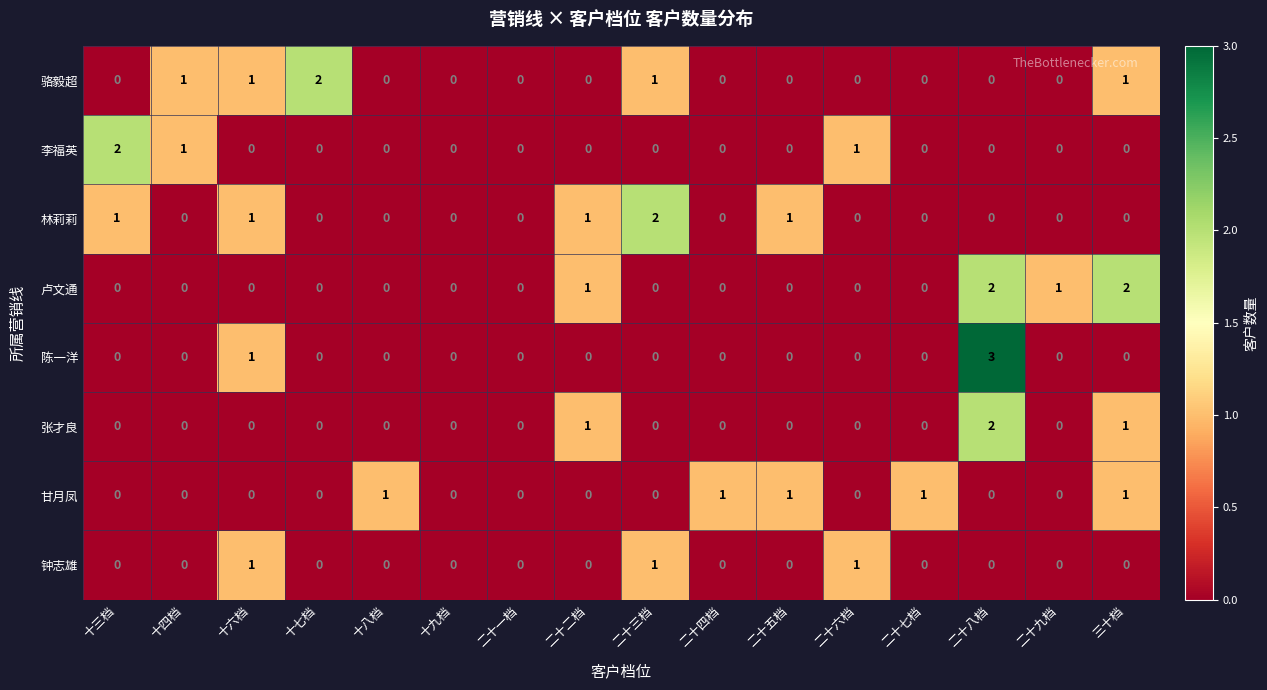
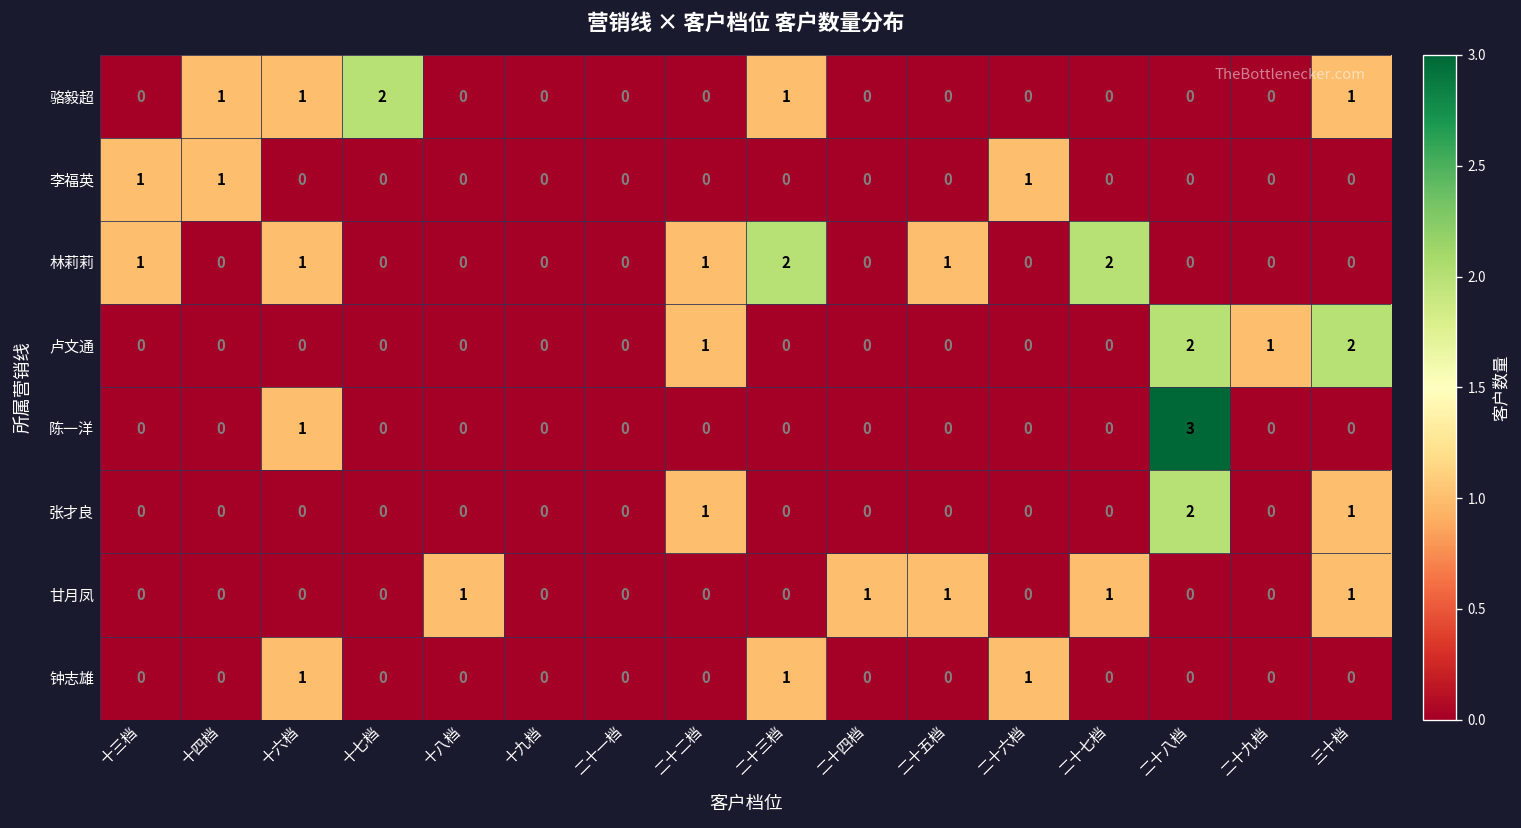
  {
    "骆毅超": {
      "十三档": 0,
      "十四档": 1,
      "十六档": 1,
      "十七档": 2,
      "十八档": 0,
      "十九档": 0,
      "二十一档": 0,
      "二十二档": 0,
      "二十三档": 1,
      "二十四档": 0,
      "二十五档": 0,
      "二十六档": 0,
      "二十七档": 0,
      "二十八档": 0,
      "三十档": 1
    },
    "李福英": {
-     "十三档": 2,
+     "十三档": 1,
      "十四档": 1,
      "十六档": 0,
      "十七档": 0,
      "十八档": 0,
      "十九档": 0,
      "二十一档": 0,
      "二十二档": 0,
      "二十三档": 0,
      "二十四档": 0,
      "二十五档": 0,
      "二十六档": 1,
      "二十七档": 0,
      "二十八档": 0,
      "二十九档": 0,
      "三十档": 0
    },
    "林莉莉": {
      "十三档": 1,
      "十四档": 0,
      "十六档": 1,
      "十七档": 0,
      "十八档": 0,
      "十九档": 0,
      "二十一档": 0,
      "二十二档": 1,
      "二十三档": 2,
      "二十四档": 0,
      "二十五档": 1,
      "二十六档": 0,
-     "二十七档": 0,
+     "二十七档": 2,
      "二十八档": 0,
      "二十九档": 0,
      "三十档": 0
    },
    "卢文通": {
      "十三档": 0,
      "十四档": 0,
      "十六档": 0,
      "十七档": 0,
      "十八档": 0,
      "十九档": 0,
      "二十一档": 0,
      "二十二档": 1,
      "二十三档": 0,
      "二十四档": 0,
      "二十五档": 0,
      "二十六档": 0,
      "二十七档": 0,
      "二十八档": 2,
      "二十九档": 1,
      "三十档": 2
    },
    "陈一洋": {
      "十三档": 0,
      "十四档": 0,
      "十六档": 1,
      "十七档": 0,
      "十八档": 0,
      "十九档": 0,
      "二十一档": 0,
      "二十二档": 0,
      "二十三档": 0,
      "二十四档": 0,
      "二十五档": 0,
      "二十六档": 0,
      "二十七档": 0,
      "二十八档": 3,
      "二十九档": 0,
      "三十档": 0
    },
    "张才良": {
      "十三档": 0,
      "十四档": 0,
      "十六档": 0,
      "十七档": 0,
      "十八档": 0,
      "十九档": 0,
      "二十一档": 0,
      "二十二档": 1,
      "二十三档": 0,
      "二十四档": 0,
      "二十五档": 0,
      "二十六档": 0,
      "二十七档": 0,
      "二十八档": 2,
      "二十九档": 0,
      "三十档": 1
    },
    "甘月凤": {
      "十三档": 0,
      "十四档": 0,
      "十六档": 0,
      "十七档": 0,
      "十八档": 1,
      "十九档": 0,
      "二十一档": 0,
      "二十二档": 0,
      "二十三档": 0,
      "二十四档": 1,
      "二十五档": 1,
      "二十六档": 0,
      "二十七档": 1,
      "二十八档": 0,
      "二十九档": 0,
      "三十档": 1
    },
    "钟志雄": {
      "十三档": 0,
      "十四档": 0,
      "十六档": 1,
      "十七档": 0,
      "十八档": 0,
      "十九档": 0,
      "二十一档": 0,
      "二十二档": 0,
      "二十三档": 1,
      "二十四档": 0,
      "二十五档": 0,
      "二十六档": 1,
      "二十七档": 0,
      "二十八档": 0,
      "二十九档": 0,
      "三十档": 0
    }
  }
